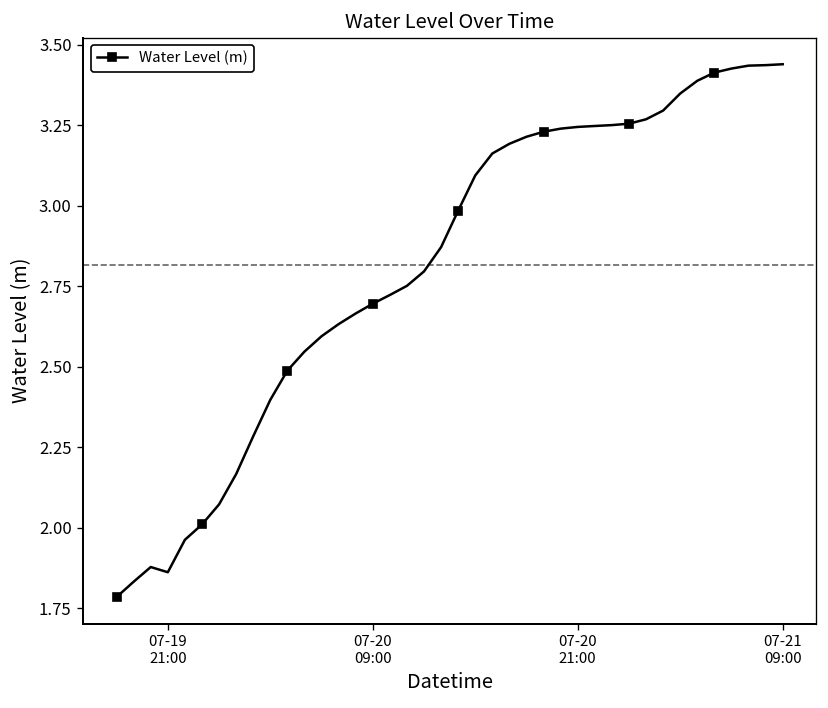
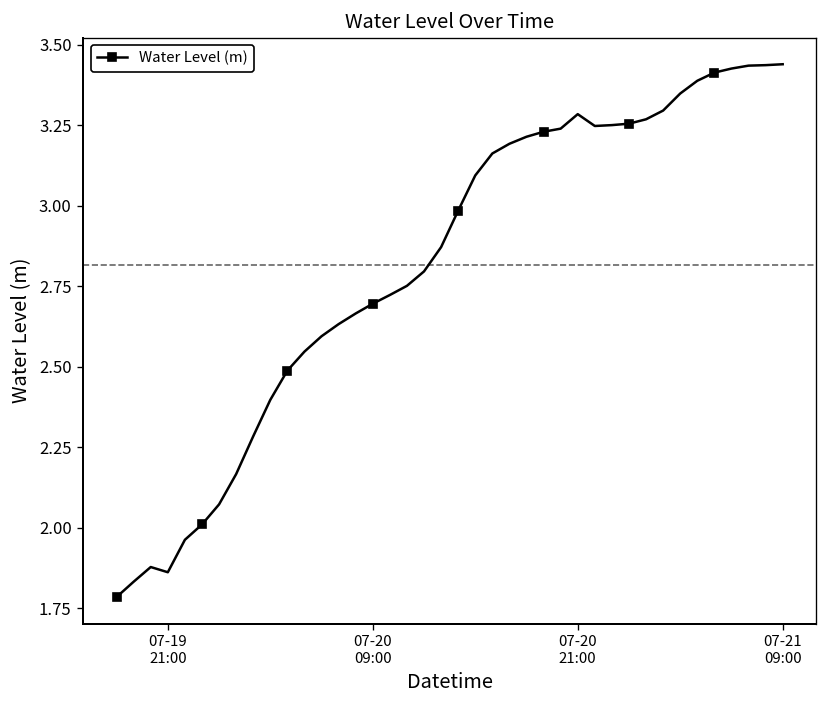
  {
    "07-19 21:00": 1.86,
    "07-20 09:00": 2.70,
-   "07-20 21:00": 3.24,
+   "07-20 21:00": 3.28,
    "07-21 09:00": 3.44
  }
